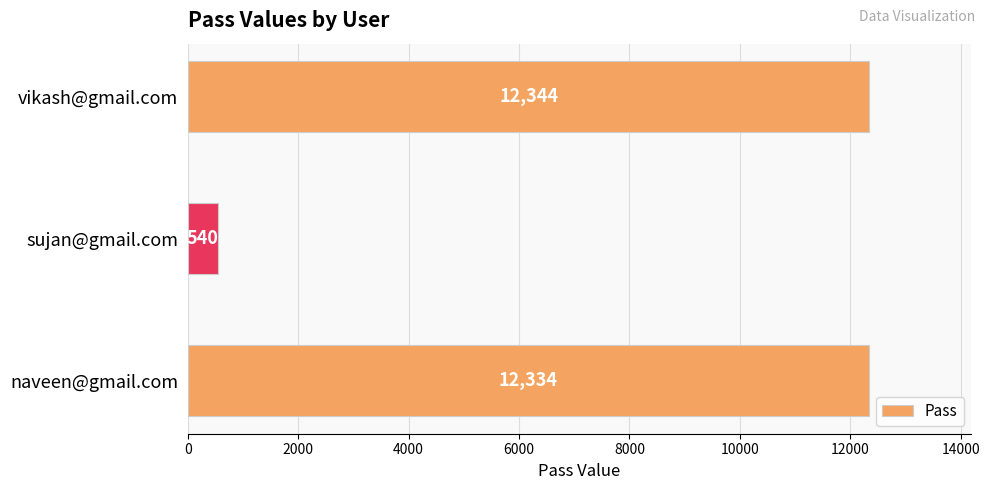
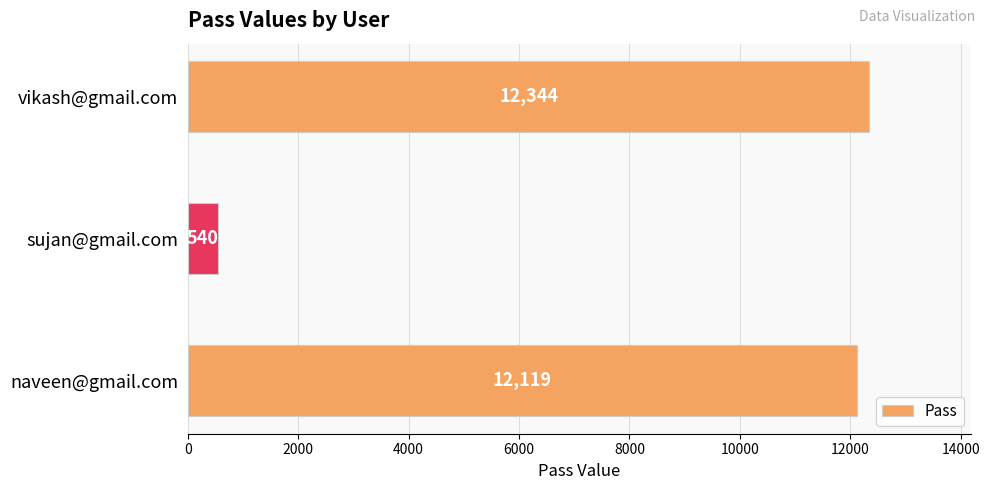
  {
    "vikash@gmail.com": "12,344",
    "sujan@gmail.com": "540",
-   "naveen@gmail.com": "12,334"
+   "naveen@gmail.com": "12,119"
  }
